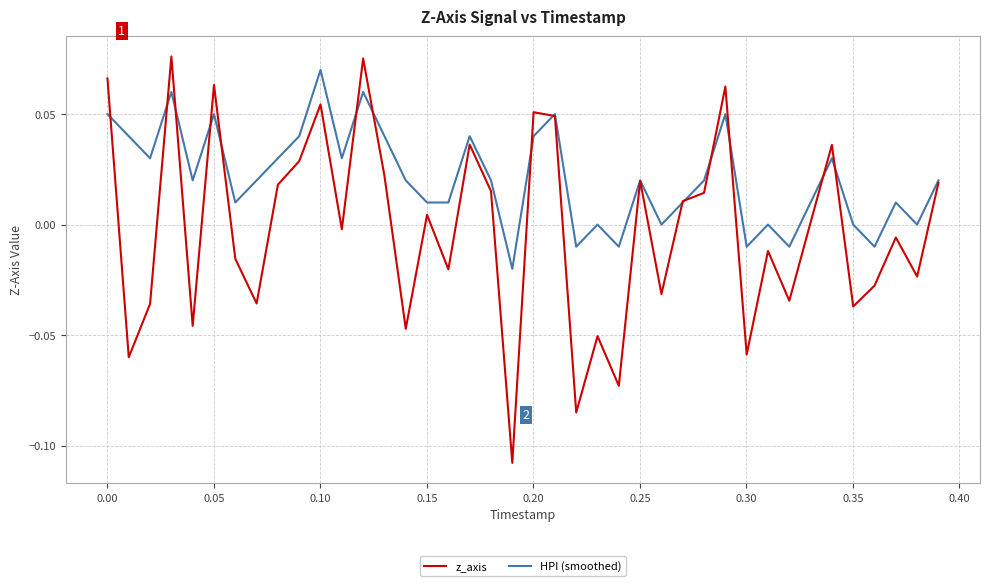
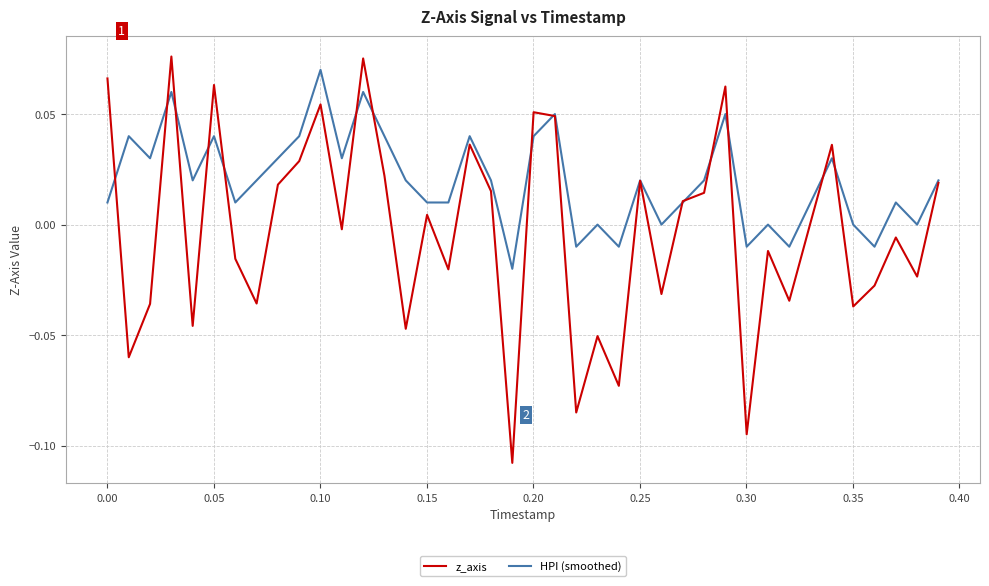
  {
    "z_axis": {
      "0.00": 0.066,
      "0.05": 0.063,
      "0.10": 0.054,
      "0.15": 0.004,
      "0.20": 0.051,
-     "0.30": -0.059,
+     "0.30": -0.095,
      "0.35": -0.037
    },
    "HPI (smoothed)": {
-     "0.00": 0.05,
-     "0.05": 0.05,
+     "0.00": 0.01,
+     "0.05": 0.04,
      "0.10": 0.07,
      "0.15": 0.01,
      "0.20": 0.04,
      "0.30": -0.01,
      "0.35": 0.00
    }
  }
